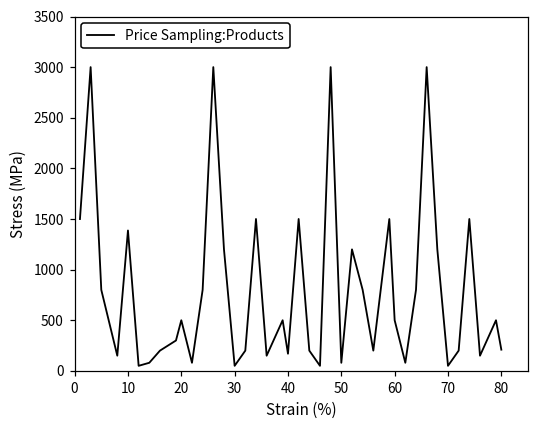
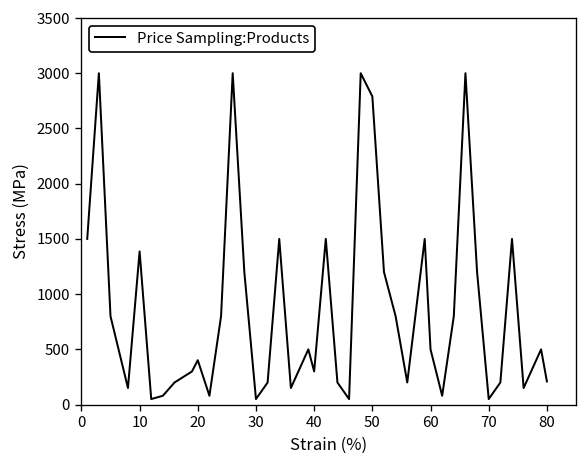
  {
    "10": 1400,
-   "20": 500,
+   "20": 400,
    "30": 100,
-   "40": 200,
-   "50": 100,
+   "40": 300,
+   "50": 2800,
    "60": 500,
    "70": 100,
    "80": 200
  }
